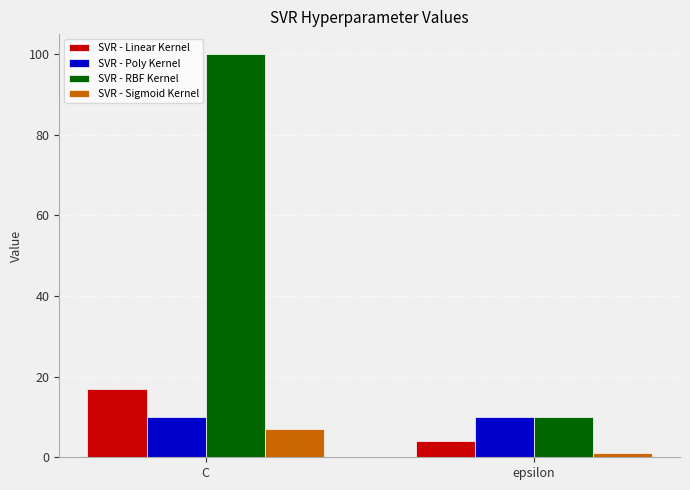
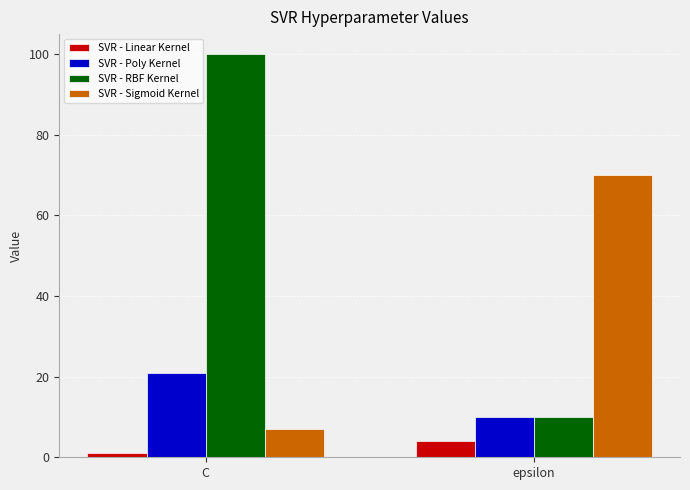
  {
    "SVR - Linear Kernel": {
-     "C": 17,
+     "C": 1,
      "epsilon": 4
    },
    "SVR - Poly Kernel": {
-     "C": 10,
+     "C": 21,
      "epsilon": 10
    },
    "SVR - RBF Kernel": {
      "C": 100,
      "epsilon": 10
    },
    "SVR - Sigmoid Kernel": {
      "C": 7,
-     "epsilon": 1
+     "epsilon": 70
    }
  }
